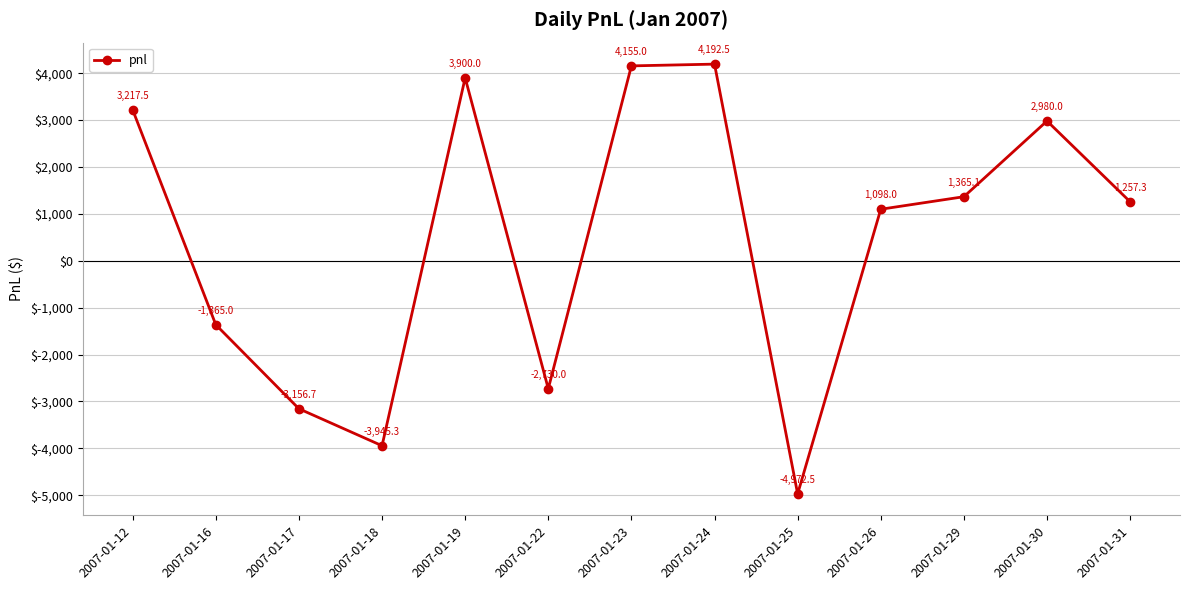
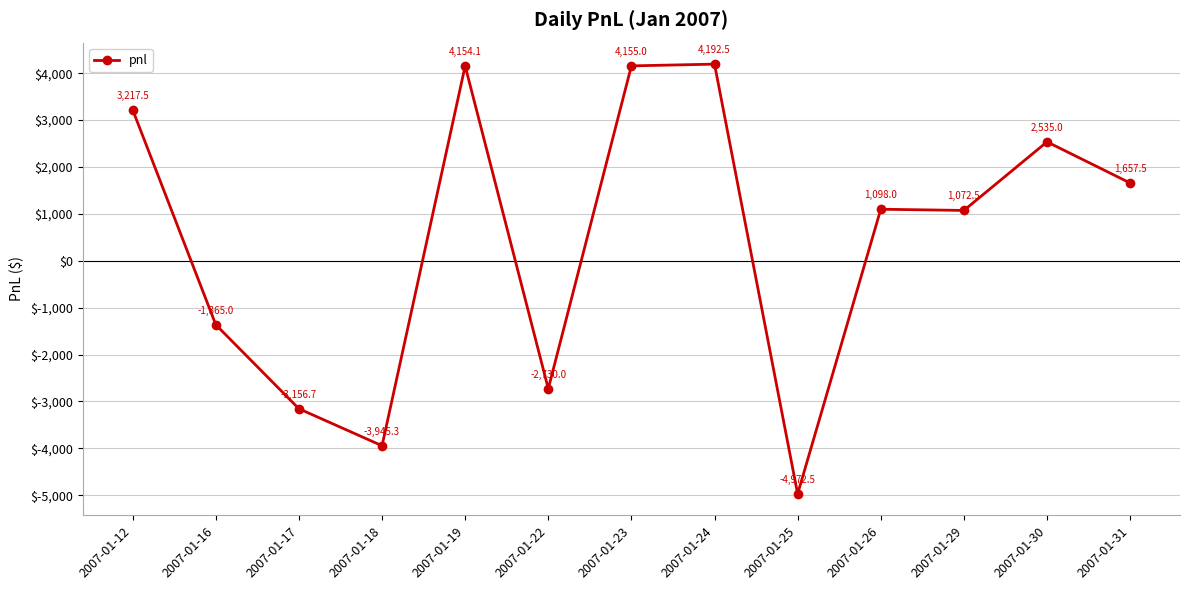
  {
    "2007-01-12": "3,217.5",
    "2007-01-16": "-1,365.0",
    "2007-01-17": "-3,156.7",
    "2007-01-18": "-3,945.3",
-   "2007-01-19": "3,900.0",
+   "2007-01-19": "4,154.1",
    "2007-01-22": "-2,730.0",
    "2007-01-23": "4,155.0",
    "2007-01-24": "4,192.5",
    "2007-01-25": "-4,972.5",
    "2007-01-26": "1,098.0",
-   "2007-01-29": "1,365.1",
-   "2007-01-30": "2,980.0",
-   "2007-01-31": "1,257.3"
+   "2007-01-29": "1,072.5",
+   "2007-01-30": "2,535.0",
+   "2007-01-31": "1,657.5"
  }
